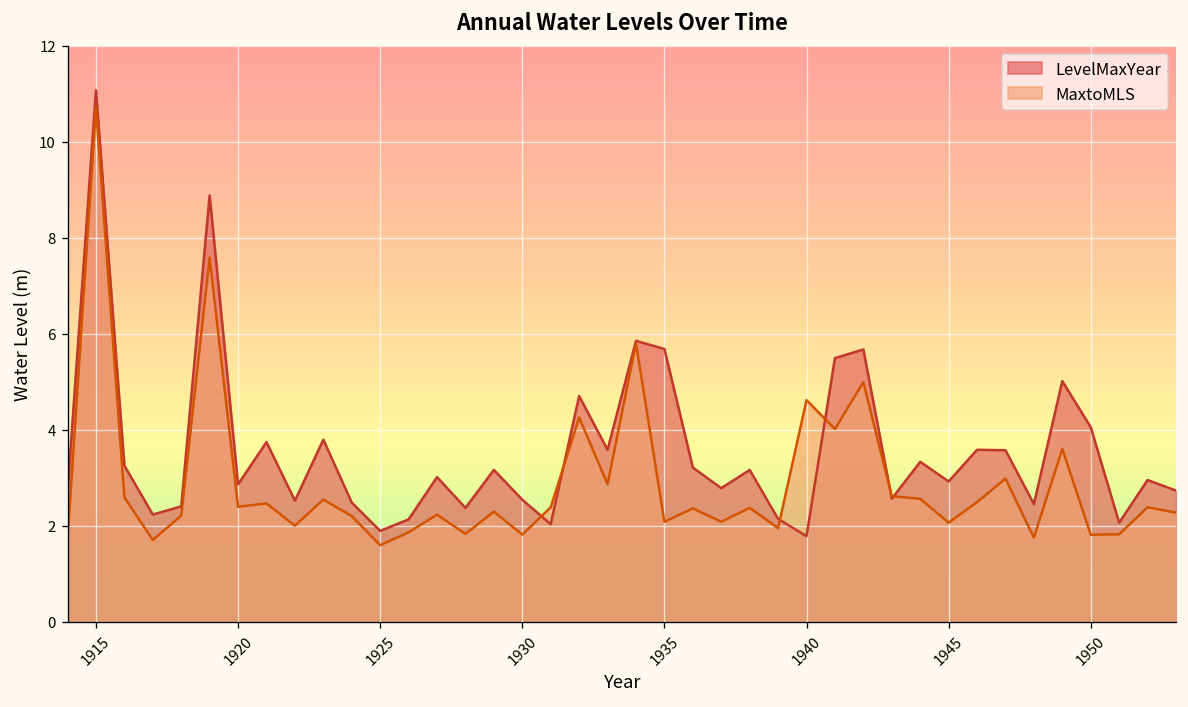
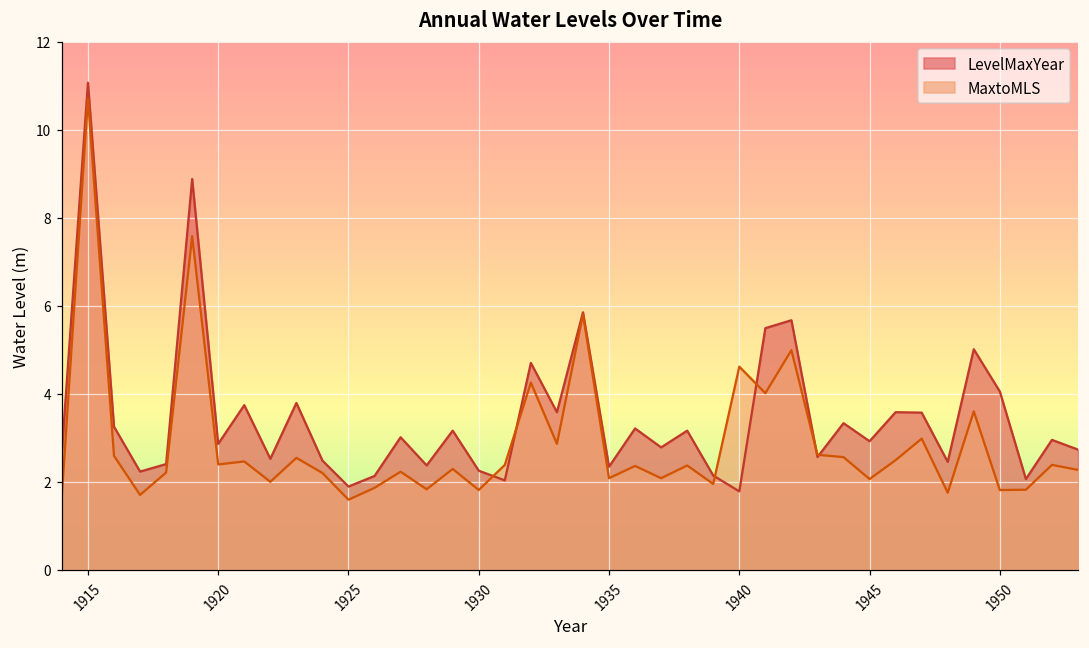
  {
    "LevelMaxYear": {
      "1915": 11.1,
      "1920": 2.9,
      "1925": 1.9,
-     "1930": 2.5,
-     "1935": 5.7,
+     "1930": 2.3,
+     "1935": 2.3,
      "1940": 1.8,
      "1945": 2.9,
      "1950": 4.1
    },
    "MaxtoMLS": {
      "1915": 10.7,
      "1920": 2.4,
      "1925": 1.6,
      "1930": 1.8,
      "1935": 2.1,
      "1940": 4.6,
      "1945": 2.1,
      "1950": 1.8
    }
  }
